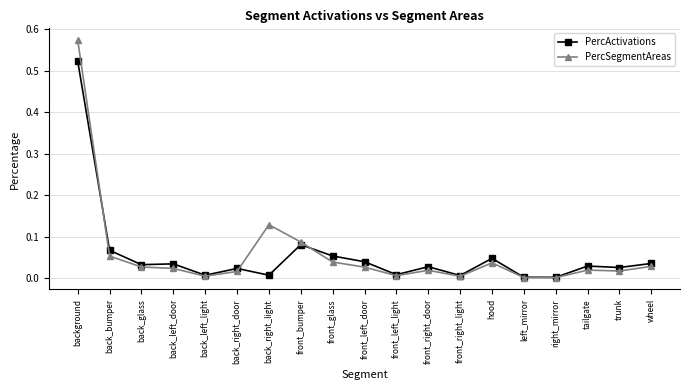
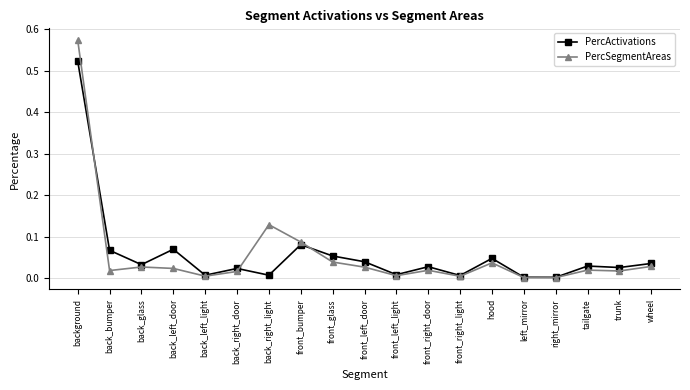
  {
    "PercActivations": {
      "background": 0.52,
      "back_bumper": 0.07,
-     "back_left_door": 0.03,
+     "back_left_door": 0.07,
      "back_right_door": 0.02,
      "back_right_light": 0.01,
      "front_bumper": 0.08,
      "front_glass": 0.05,
      "front_left_door": 0.04,
      "front_right_door": 0.03,
      "hood": 0.05,
      "tailgate": 0.03,
      "trunk": 0.03,
      "wheel": 0.04
    },
    "PercSegmentAreas": {
      "background": 0.57,
-     "back_bumper": 0.05,
+     "back_bumper": 0.02,
      "back_left_door": 0.02,
      "back_right_door": 0.02,
      "back_right_light": 0.13,
      "front_bumper": 0.09,
      "front_glass": 0.04,
      "front_left_door": 0.03,
      "front_right_door": 0.02,
      "hood": 0.04,
      "tailgate": 0.02,
      "trunk": 0.02,
      "wheel": 0.03
    }
  }
